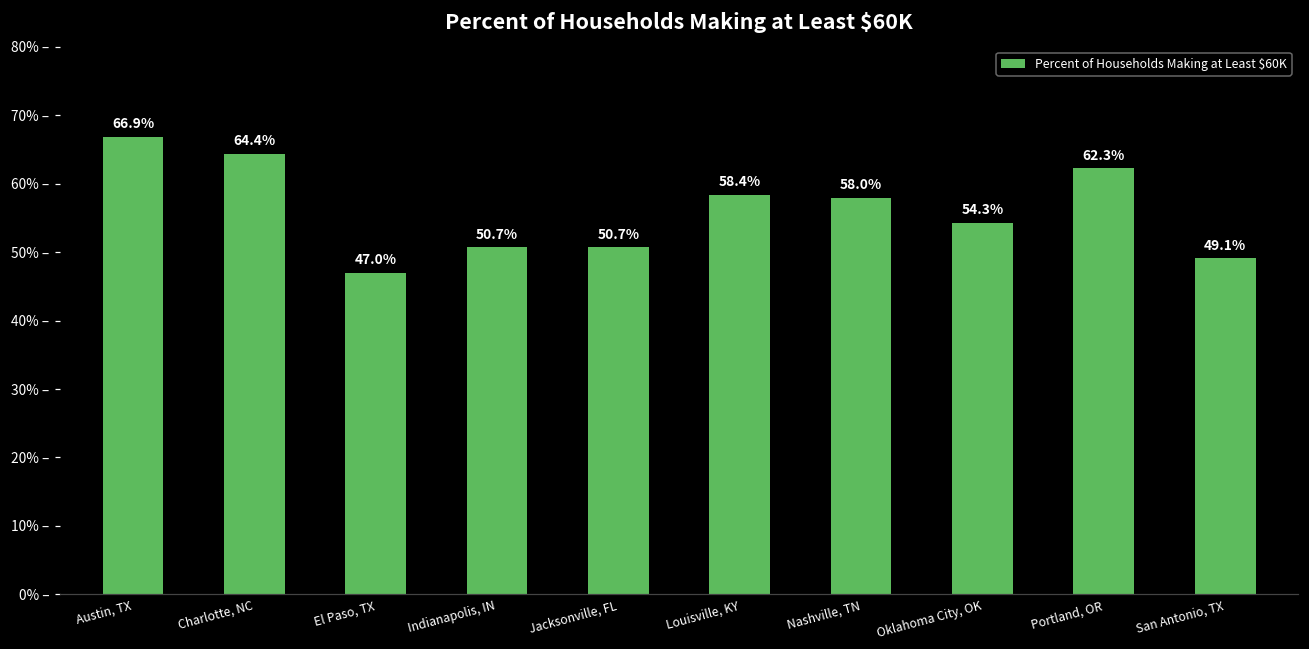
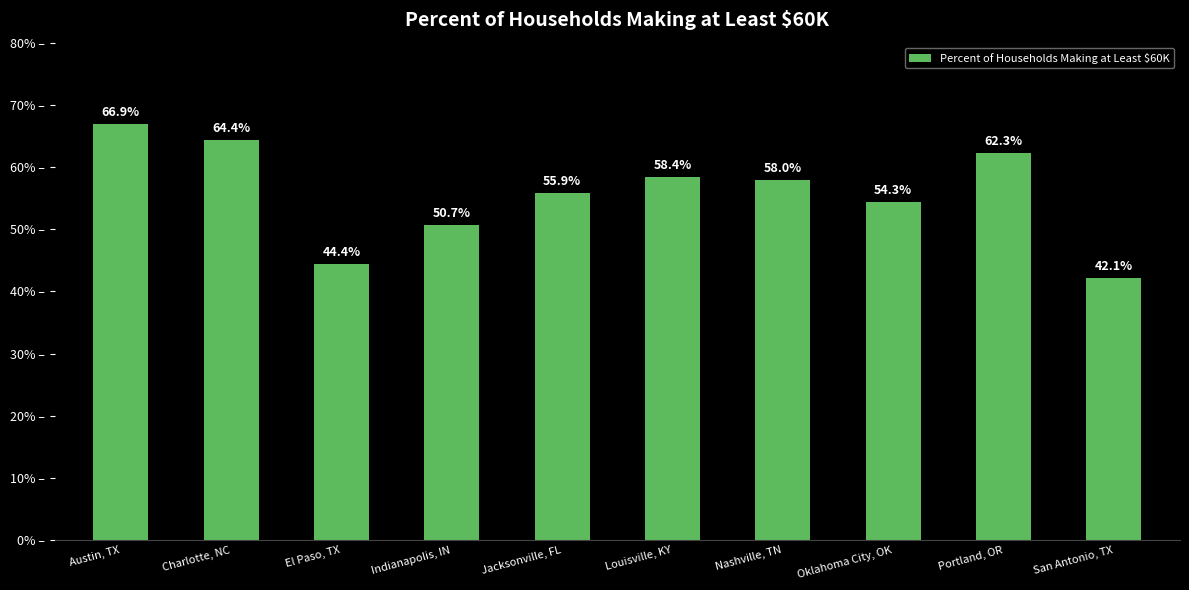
  {
    "Austin, TX": "66.9%",
    "Charlotte, NC": "64.4%",
-   "El Paso, TX": "47.0%",
+   "El Paso, TX": "44.4%",
    "Indianapolis, IN": "50.7%",
-   "Jacksonville, FL": "50.7%",
+   "Jacksonville, FL": "55.9%",
    "Louisville, KY": "58.4%",
    "Nashville, TN": "58.0%",
    "Oklahoma City, OK": "54.3%",
    "Portland, OR": "62.3%",
-   "San Antonio, TX": "49.1%"
+   "San Antonio, TX": "42.1%"
  }
